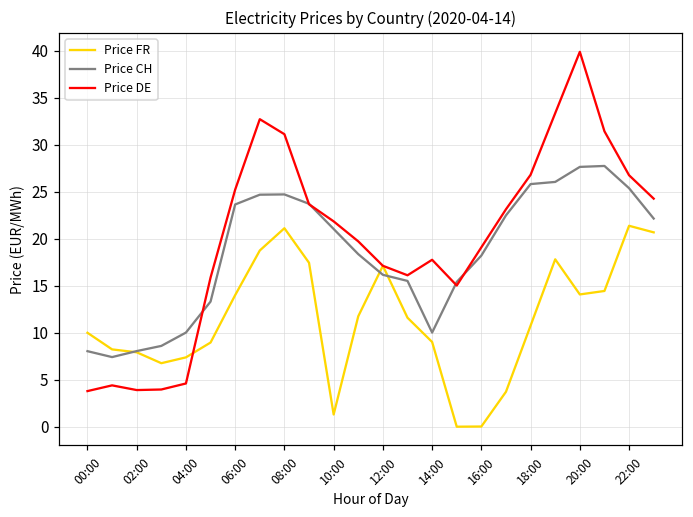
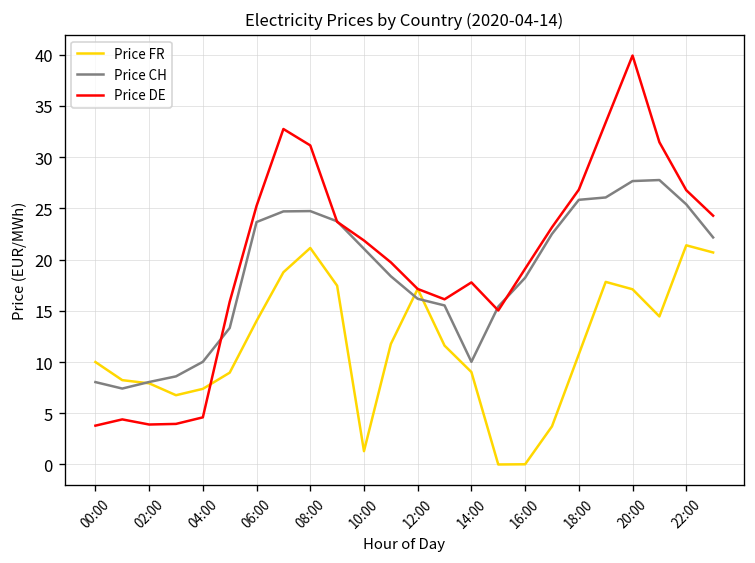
  {
    "Price FR": {
      "00:00": 10,
      "04:00": 7,
      "06:00": 14,
      "08:00": 21,
      "10:00": 1,
      "14:00": 9,
      "16:00": 0,
      "18:00": 11,
-     "20:00": 14,
+     "20:00": 17,
      "22:00": 21
    },
    "Price CH": {
      "00:00": 8,
      "04:00": 10,
      "06:00": 24,
      "08:00": 25,
      "10:00": 21,
      "12:00": 16,
      "14:00": 10,
      "16:00": 18,
      "18:00": 26,
      "20:00": 28,
      "22:00": 25
    },
    "Price DE": {
      "00:00": 4,
      "02:00": 4,
      "04:00": 5,
      "06:00": 25,
      "08:00": 31,
      "10:00": 22,
      "14:00": 18,
      "16:00": 19,
      "18:00": 27,
      "20:00": 40,
      "22:00": 27
    }
  }
